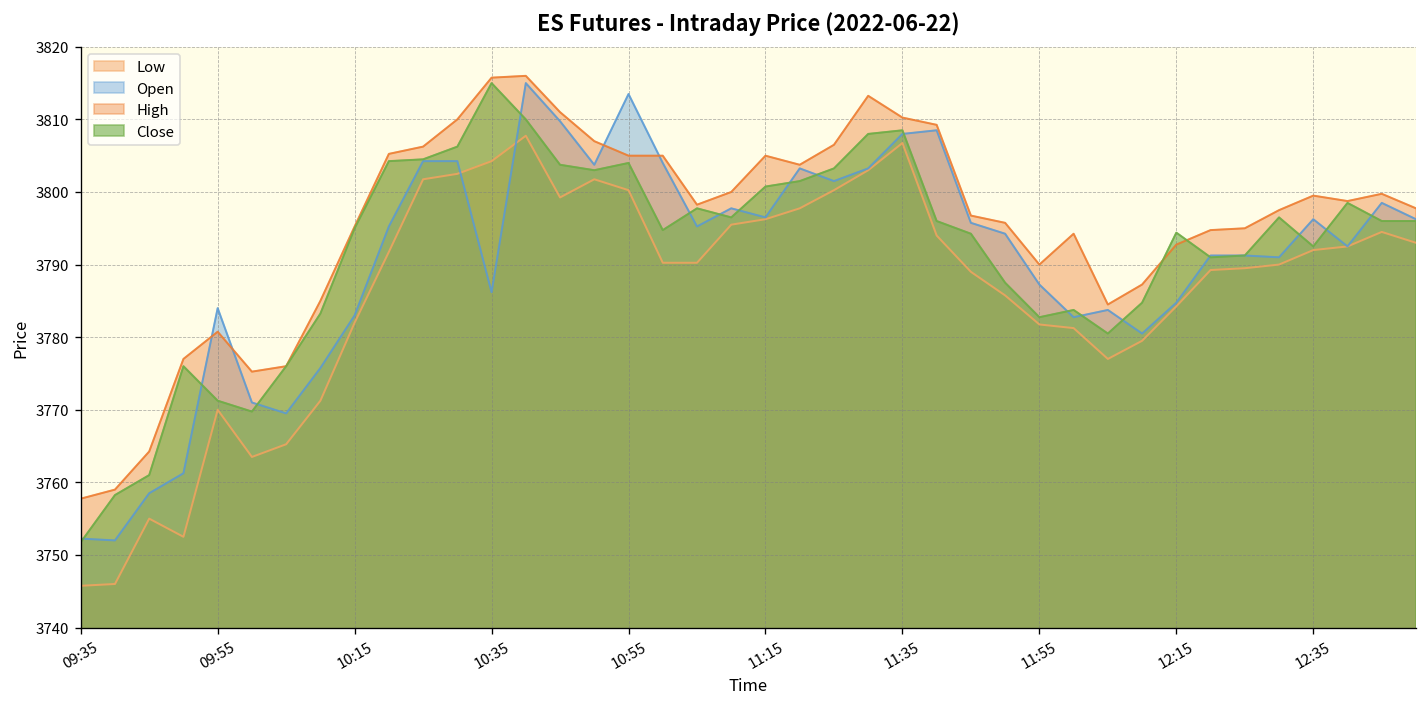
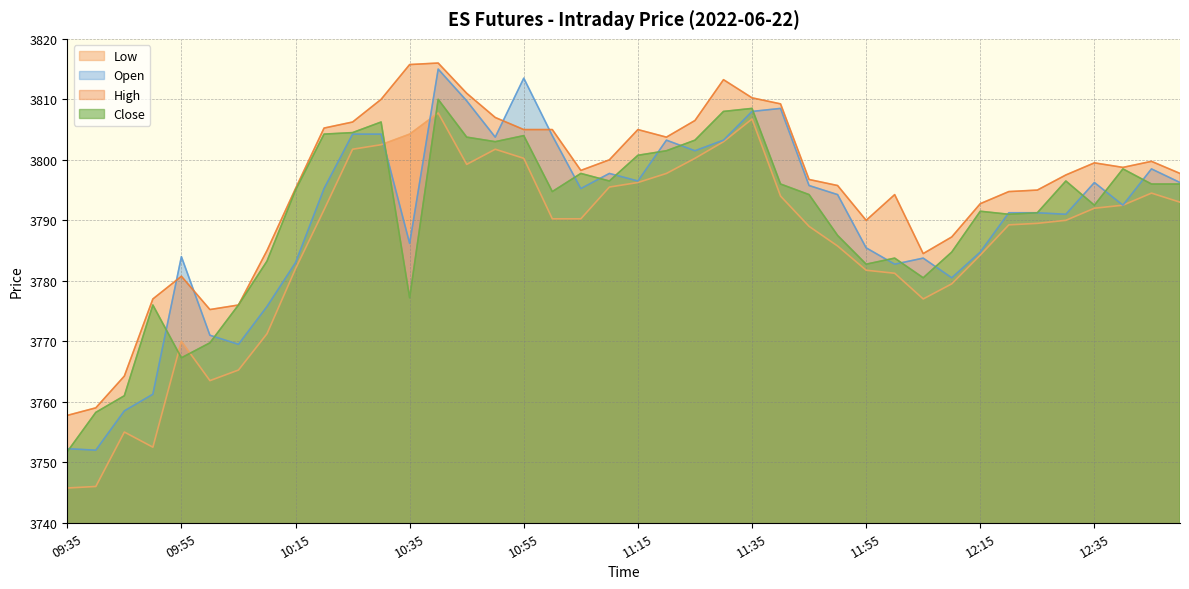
  {
    "Open": {
      "09:35": 3752,
      "09:55": 3784,
      "10:15": 3783,
      "10:35": 3786,
      "10:55": 3814,
      "11:35": 3808,
-     "11:55": 3787,
+     "11:55": 3785,
      "12:15": 3785,
      "12:35": 3796
    },
    "Close": {
      "09:35": 3752,
-     "09:55": 3771,
-     "10:35": 3815,
+     "09:55": 3767,
+     "10:35": 3777,
      "10:55": 3804,
      "11:15": 3801,
      "11:35": 3809,
      "11:55": 3783,
-     "12:15": 3794,
+     "12:15": 3792,
      "12:35": 3793
    }
  }
